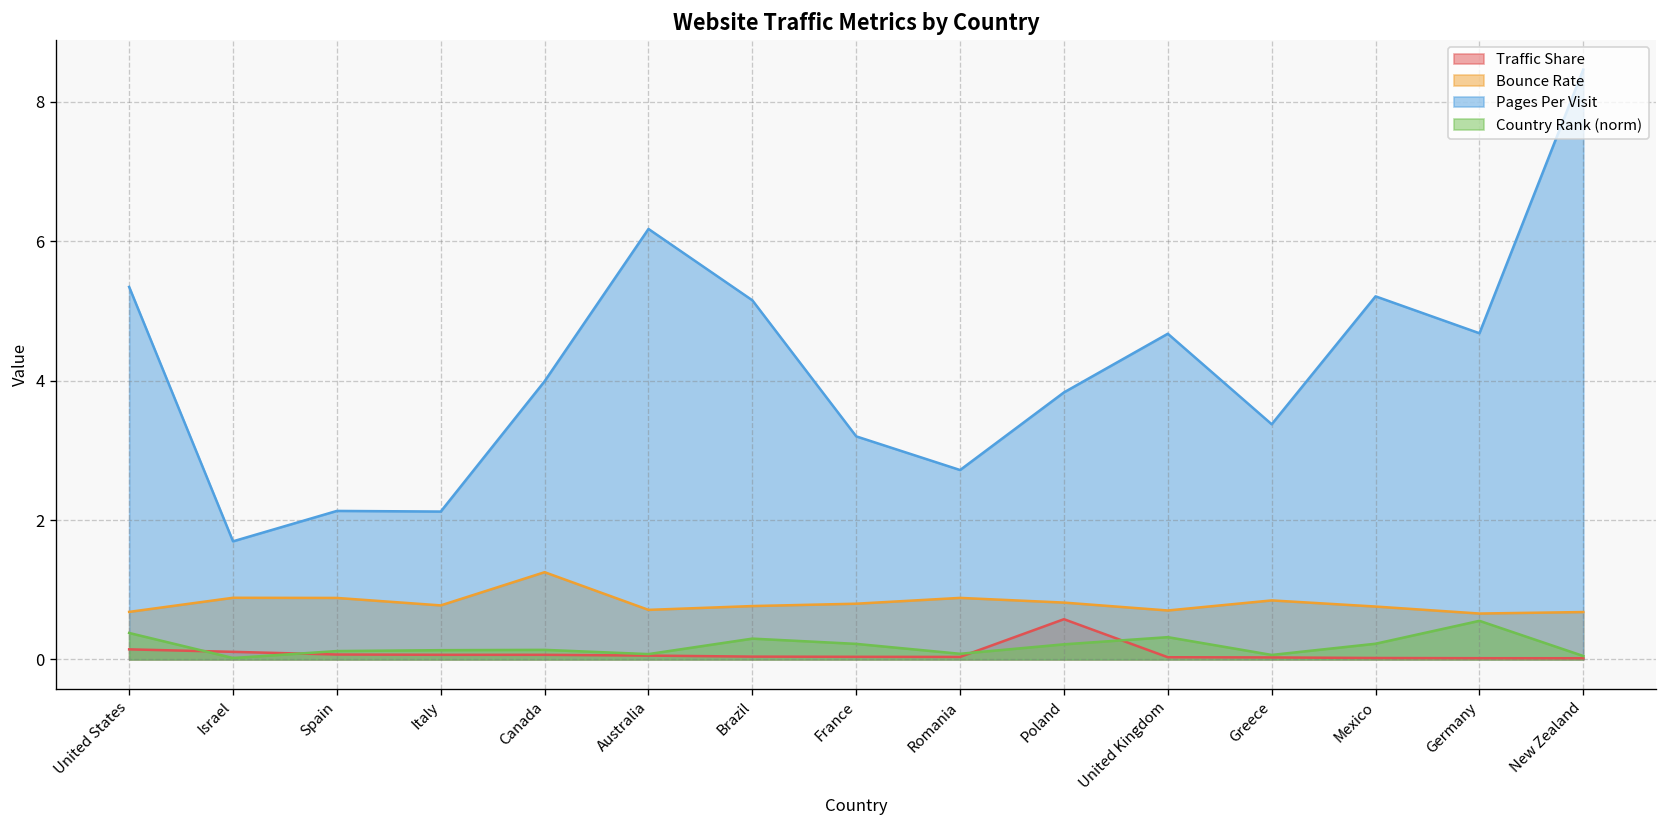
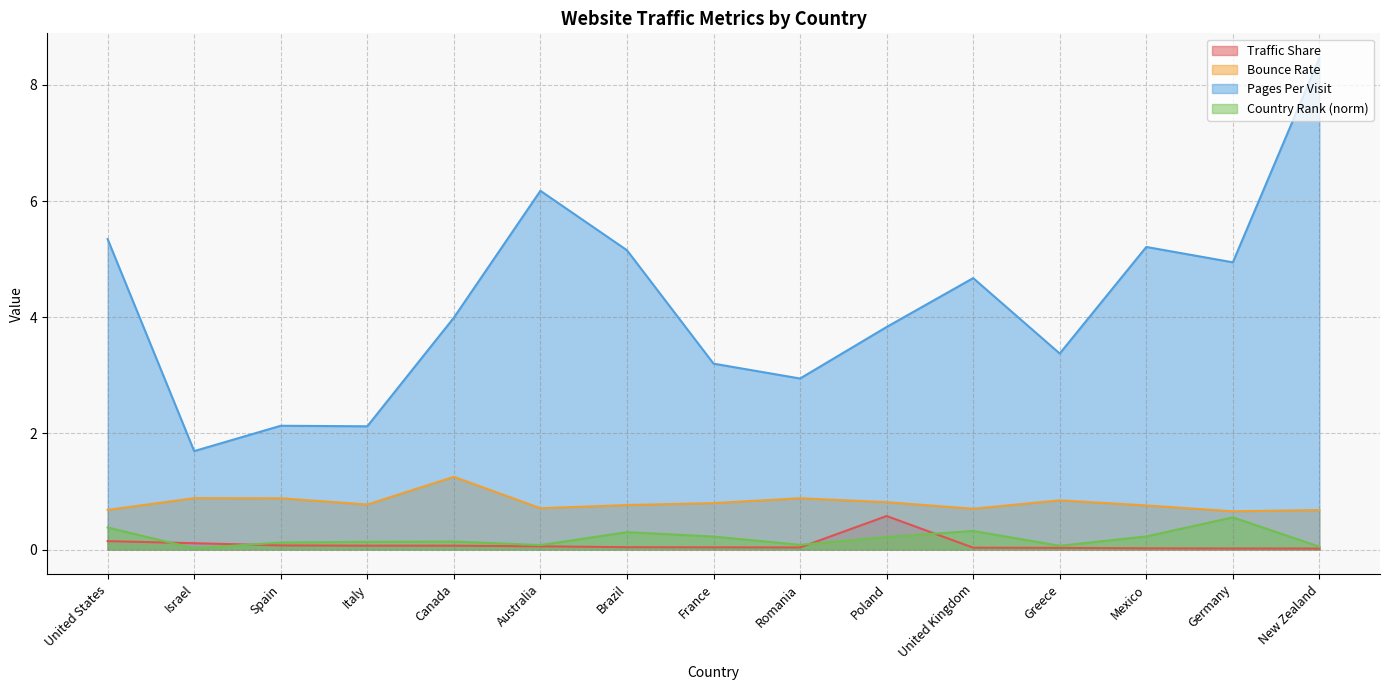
  {
    "Traffic Share": {
      "United States": 0.1,
      "Israel": 0.1,
      "Spain": 0.1,
      "Italy": 0.1,
      "Canada": 0.1,
      "Brazil": 0.0,
      "France": 0.0,
      "Romania": 0.0,
      "Poland": 0.6,
      "United Kingdom": 0.0,
      "Mexico": 0.0,
      "Germany": 0.0
    },
    "Bounce Rate": {
      "United States": 0.7,
      "Israel": 0.9,
      "Spain": 0.9,
      "Italy": 0.8,
      "Canada": 1.3,
      "Australia": 0.7,
      "Brazil": 0.8,
      "France": 0.8,
      "Romania": 0.9,
      "Poland": 0.8,
      "United Kingdom": 0.7,
      "Greece": 0.8,
      "Mexico": 0.8,
      "Germany": 0.7,
      "New Zealand": 0.7
    },
    "Pages Per Visit": {
      "United States": 5.3,
      "Israel": 1.7,
      "Spain": 2.1,
      "Italy": 2.1,
      "Canada": 4.0,
      "Australia": 6.2,
      "Brazil": 5.2,
      "France": 3.2,
-     "Romania": 2.7,
+     "Romania": 2.9,
      "Poland": 3.8,
      "United Kingdom": 4.7,
      "Greece": 3.4,
      "Mexico": 5.2,
-     "Germany": 4.7
+     "Germany": 4.9
    },
    "Country Rank (norm)": {
      "United States": 0.4,
      "Israel": 0.0,
      "Spain": 0.1,
      "Italy": 0.1,
      "Canada": 0.1,
      "Brazil": 0.3,
      "France": 0.2,
      "Romania": 0.1,
      "Poland": 0.2,
      "United Kingdom": 0.3,
      "Mexico": 0.2,
      "Germany": 0.6
    }
  }
